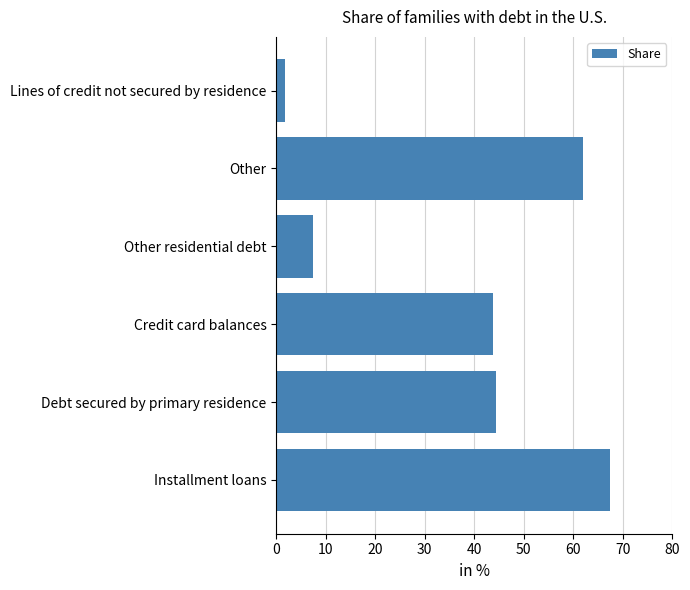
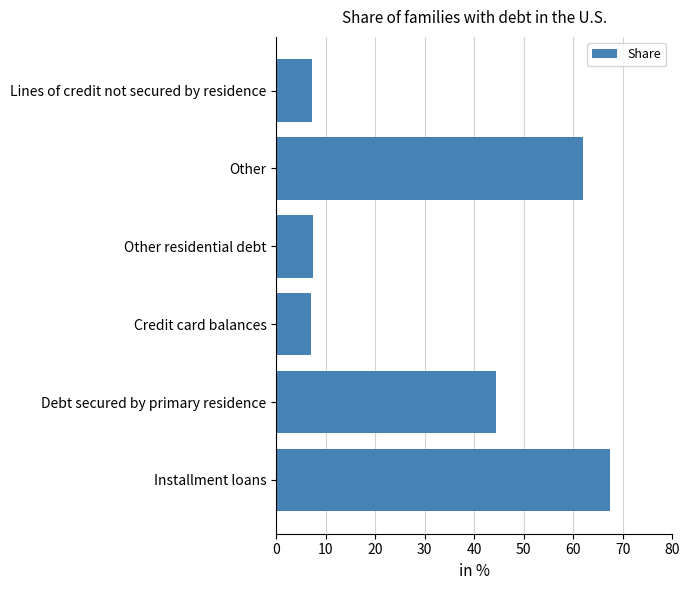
  {
-   "Lines of credit not secured by residence": 2,
+   "Lines of credit not secured by residence": 7,
    "Other": 62,
    "Other residential debt": 8,
-   "Credit card balances": 44,
+   "Credit card balances": 7,
    "Debt secured by primary residence": 44,
    "Installment loans": 67
  }
